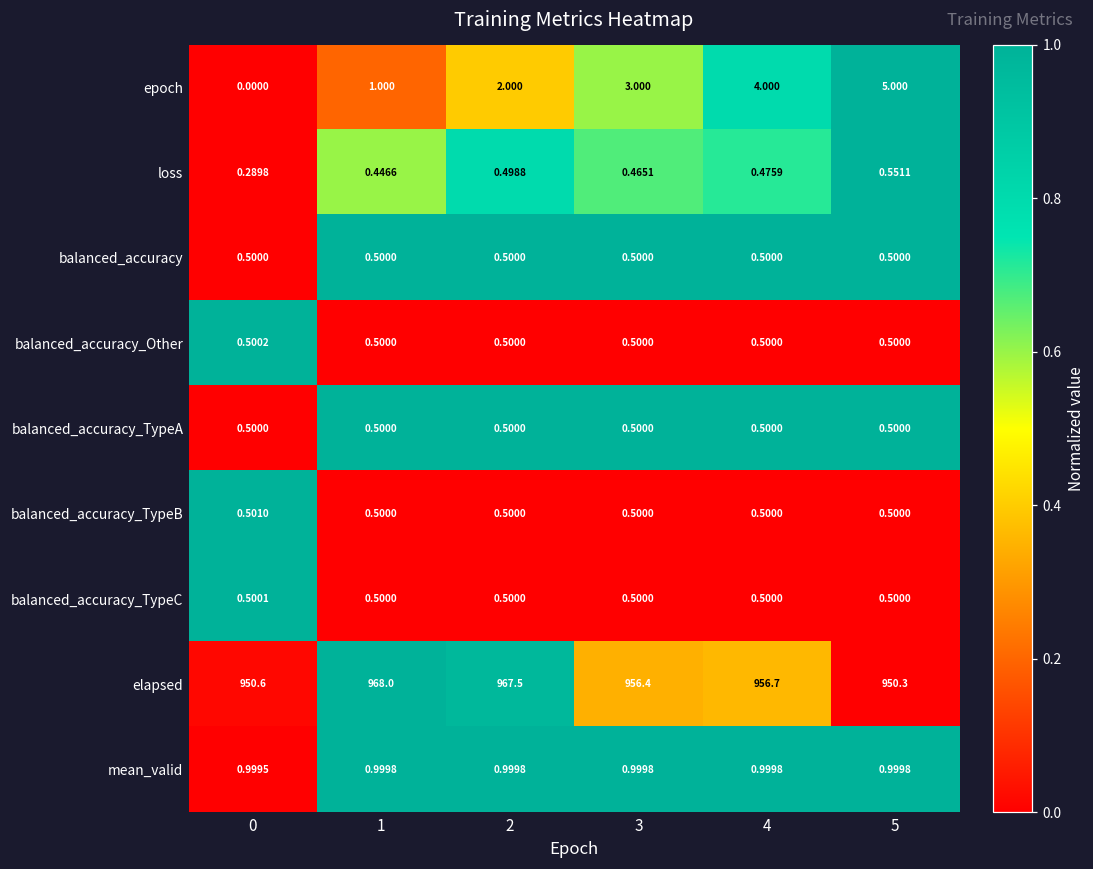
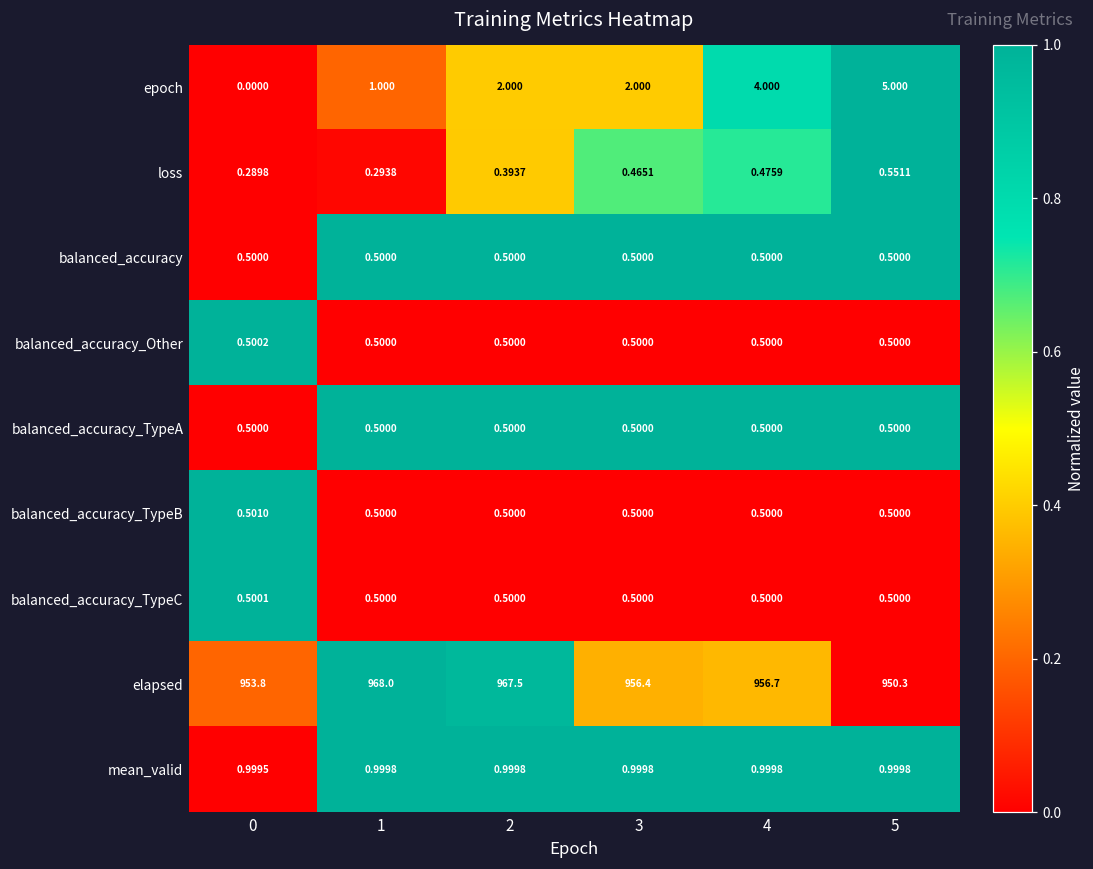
  {
    "epoch": {
      "0": 0.0000,
      "1": 1.000,
      "2": 2.000,
-     "3": 3.000,
+     "3": 2.000,
      "4": 4.000,
      "5": 5.000
    },
    "loss": {
      "0": 0.2898,
-     "1": 0.4466,
-     "2": 0.4988,
+     "1": 0.2938,
+     "2": 0.3937,
      "3": 0.4651,
      "4": 0.4759,
      "5": 0.5511
    },
    "balanced_accuracy": {
      "0": 0.5000,
      "1": 0.5000,
      "2": 0.5000,
      "3": 0.5000,
      "4": 0.5000,
      "5": 0.5000
    },
    "balanced_accuracy_Other": {
      "0": 0.5002,
      "1": 0.5000,
      "2": 0.5000,
      "3": 0.5000,
      "4": 0.5000,
      "5": 0.5000
    },
    "balanced_accuracy_TypeA": {
      "0": 0.5000,
      "1": 0.5000,
      "2": 0.5000,
      "3": 0.5000,
      "4": 0.5000,
      "5": 0.5000
    },
    "balanced_accuracy_TypeB": {
      "0": 0.5010,
      "1": 0.5000,
      "2": 0.5000,
      "3": 0.5000,
      "4": 0.5000,
      "5": 0.5000
    },
    "balanced_accuracy_TypeC": {
      "0": 0.5001,
      "1": 0.5000,
      "2": 0.5000,
      "3": 0.5000,
      "4": 0.5000,
      "5": 0.5000
    },
    "elapsed": {
-     "0": 950.6,
+     "0": 953.8,
      "1": 968.0,
      "2": 967.5,
      "3": 956.4,
      "4": 956.7,
      "5": 950.3
    },
    "mean_valid": {
      "0": 0.9995,
      "1": 0.9998,
      "2": 0.9998,
      "3": 0.9998,
      "4": 0.9998,
      "5": 0.9998
    }
  }
